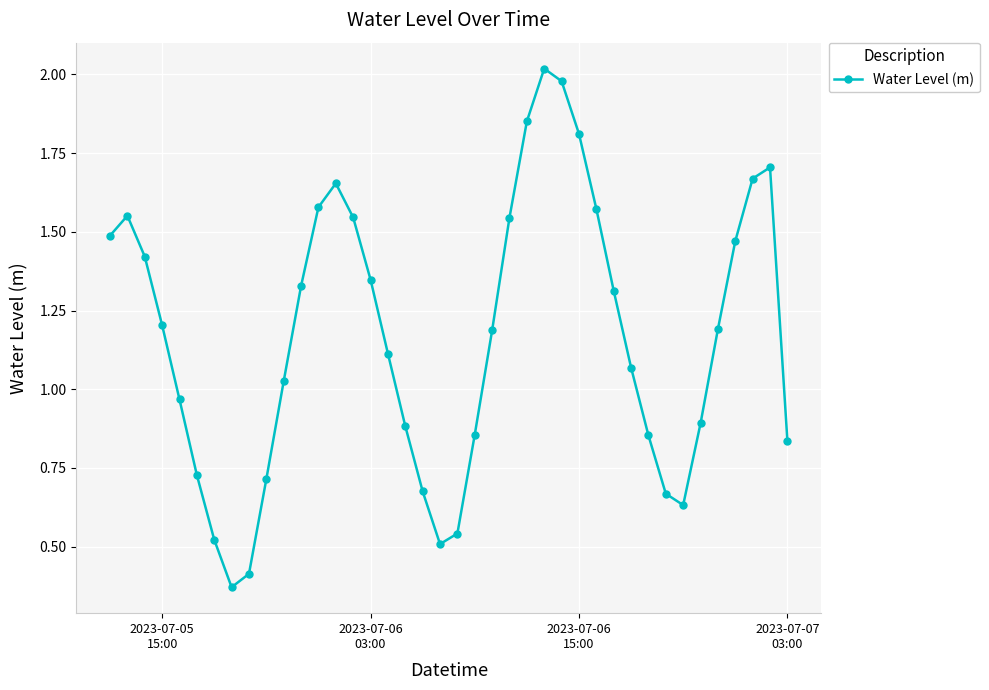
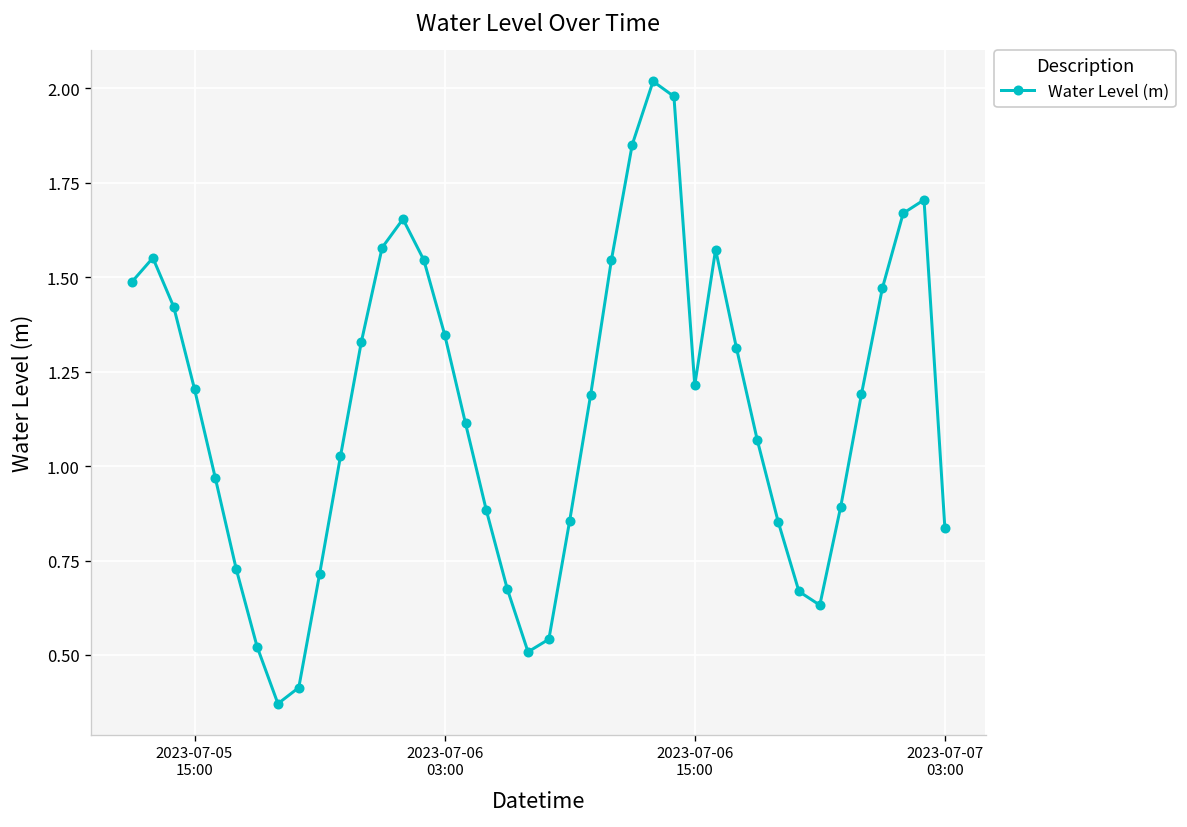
  {
    "2023-07-05 15:00": 1.20,
    "2023-07-06 03:00": 1.35,
-   "2023-07-06 15:00": 1.81,
+   "2023-07-06 15:00": 1.21,
    "2023-07-07 03:00": 0.84
  }
